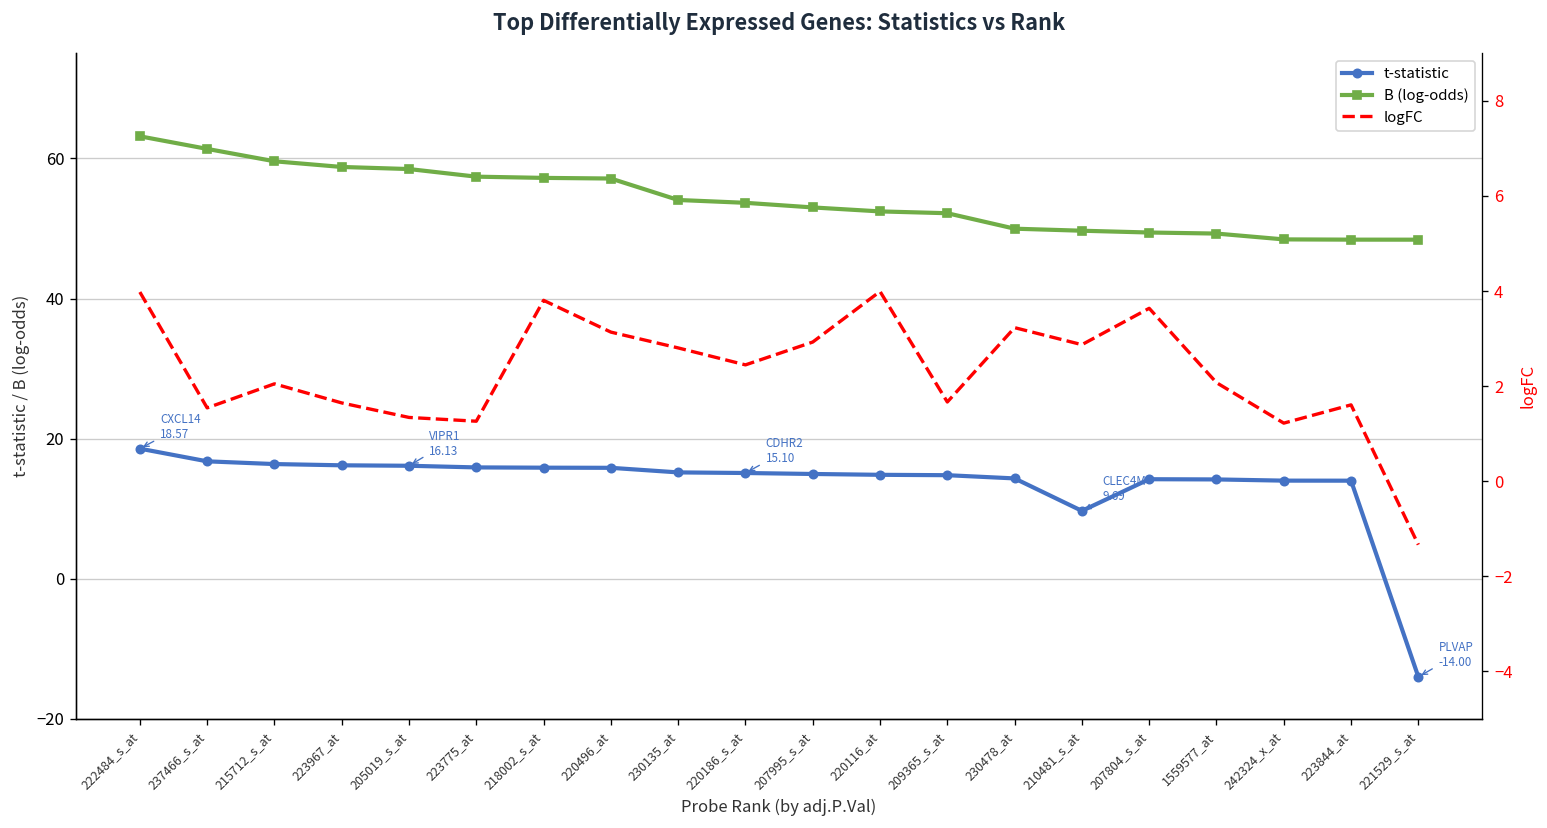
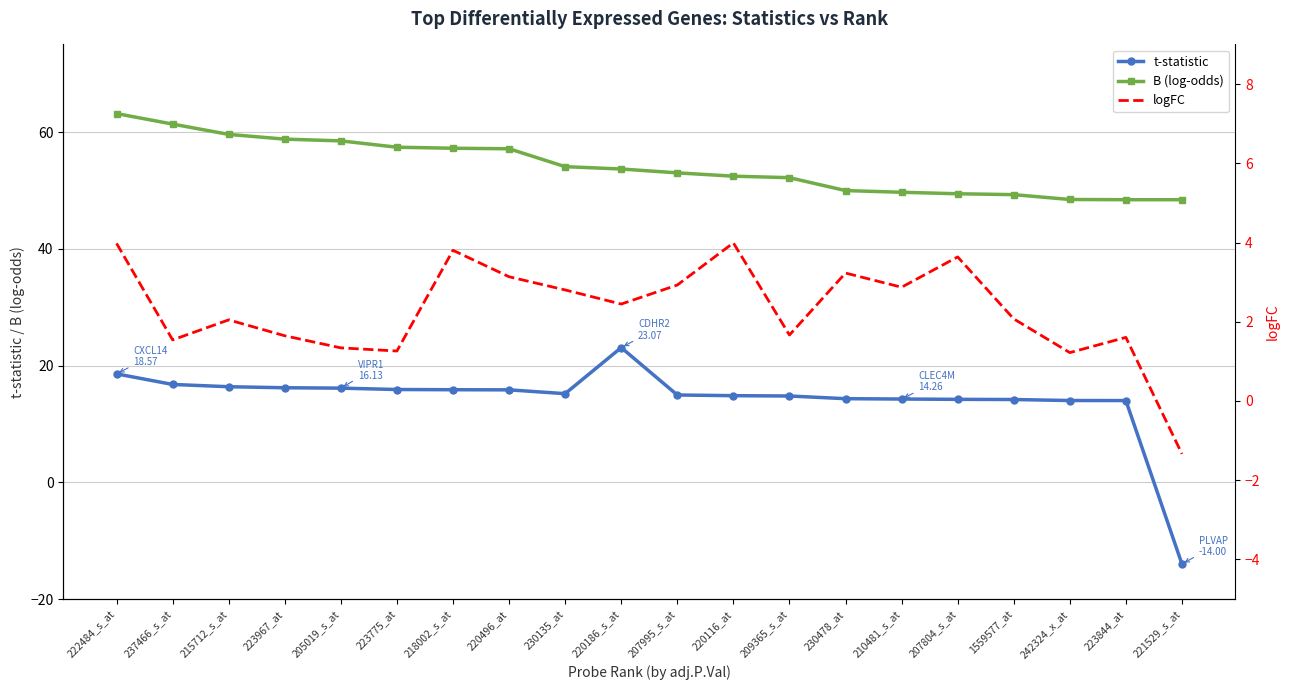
  {
    "t-statistic": {
      "222484_s_at": 18.57,
      "205019_s_at": 16.13,
-     "220186_s_at": 15.10,
-     "210481_s_at": 9.69,
+     "220186_s_at": 23.07,
+     "210481_s_at": 14.26,
      "221529_s_at": -14.00
    }
  }
